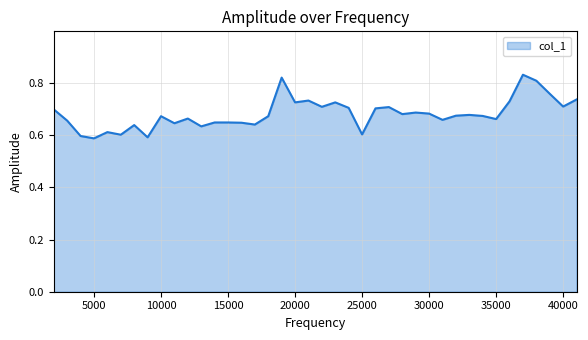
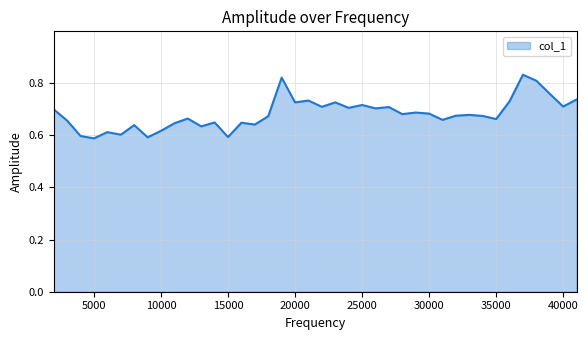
  {
    "5000": 0.59,
-   "10000": 0.67,
-   "15000": 0.65,
+   "10000": 0.62,
+   "15000": 0.59,
    "20000": 0.73,
-   "25000": 0.60,
+   "25000": 0.72,
    "30000": 0.68,
    "35000": 0.66,
    "40000": 0.71
  }
